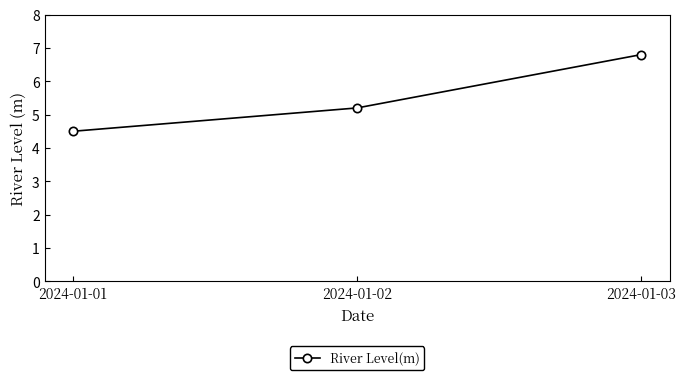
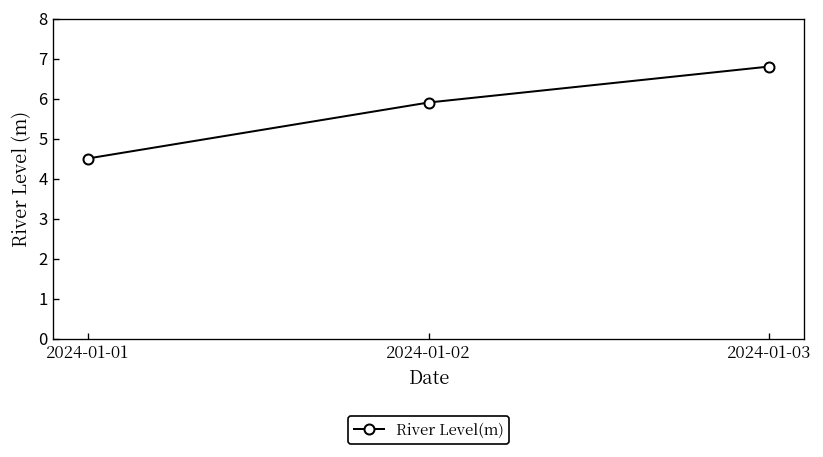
  {
    "2024-01-01": 4.5,
-   "2024-01-02": 5.2,
+   "2024-01-02": 5.9,
    "2024-01-03": 6.8
  }
